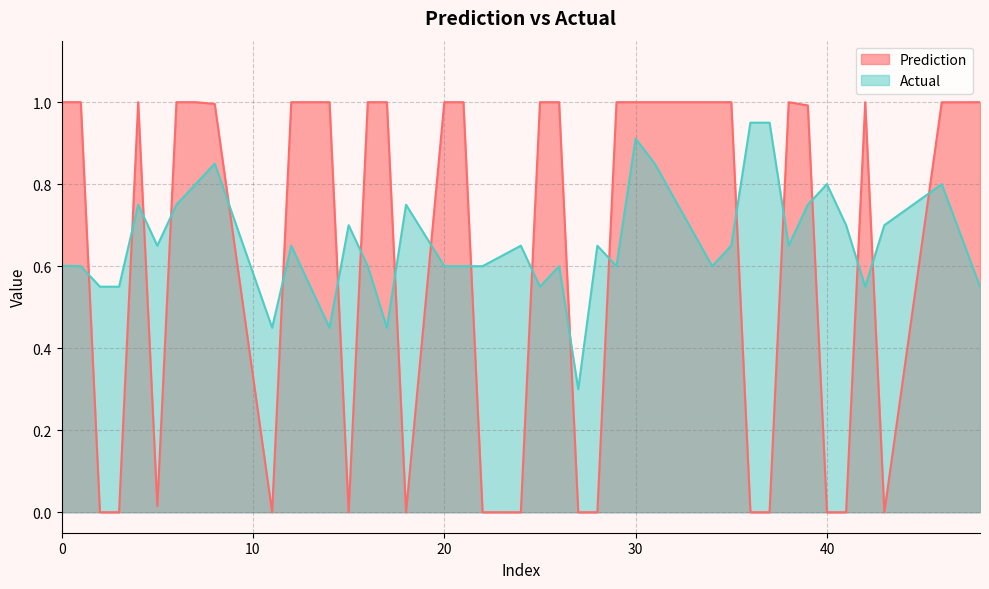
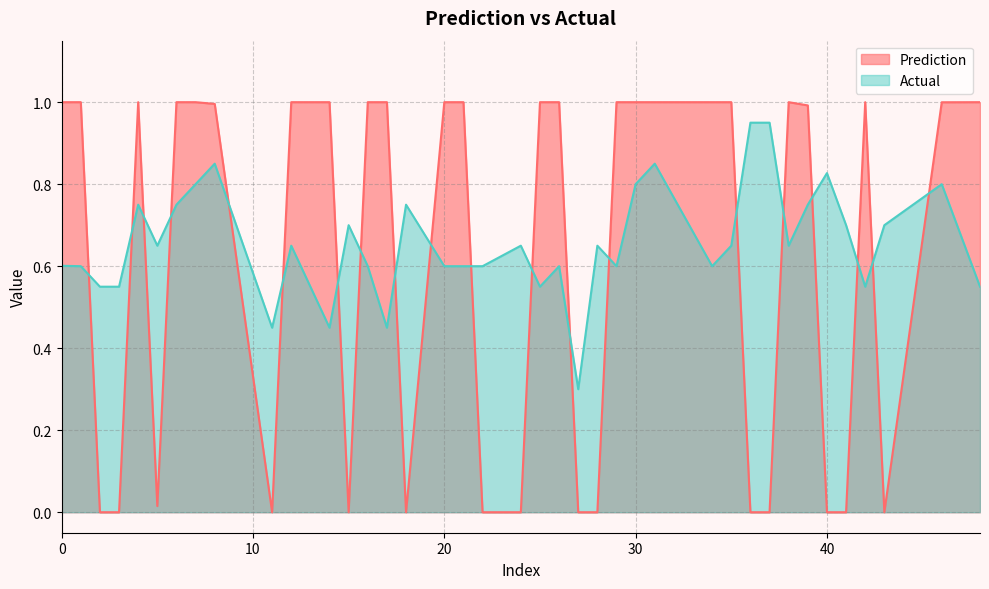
  {
    "Prediction": {
      "0": 1.00,
      "20": 1.00,
      "30": 1.00,
      "40": 0.00
    },
    "Actual": {
      "0": 0.60,
      "20": 0.60,
-     "30": 0.91,
-     "40": 0.80
+     "30": 0.80,
+     "40": 0.83
    }
  }
